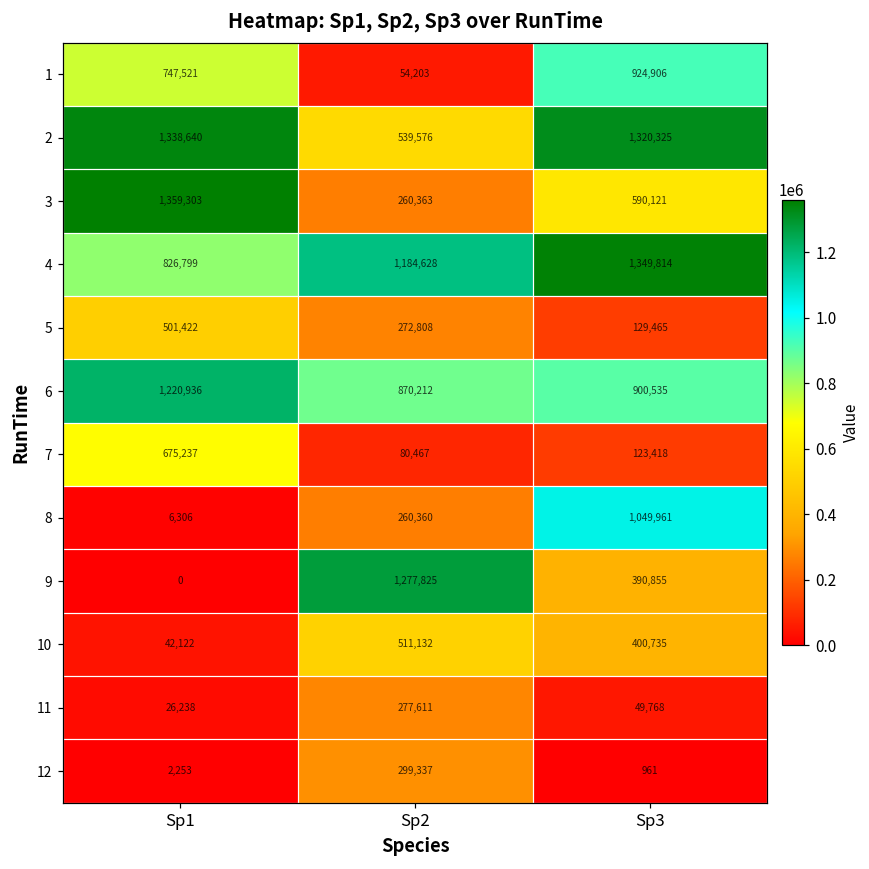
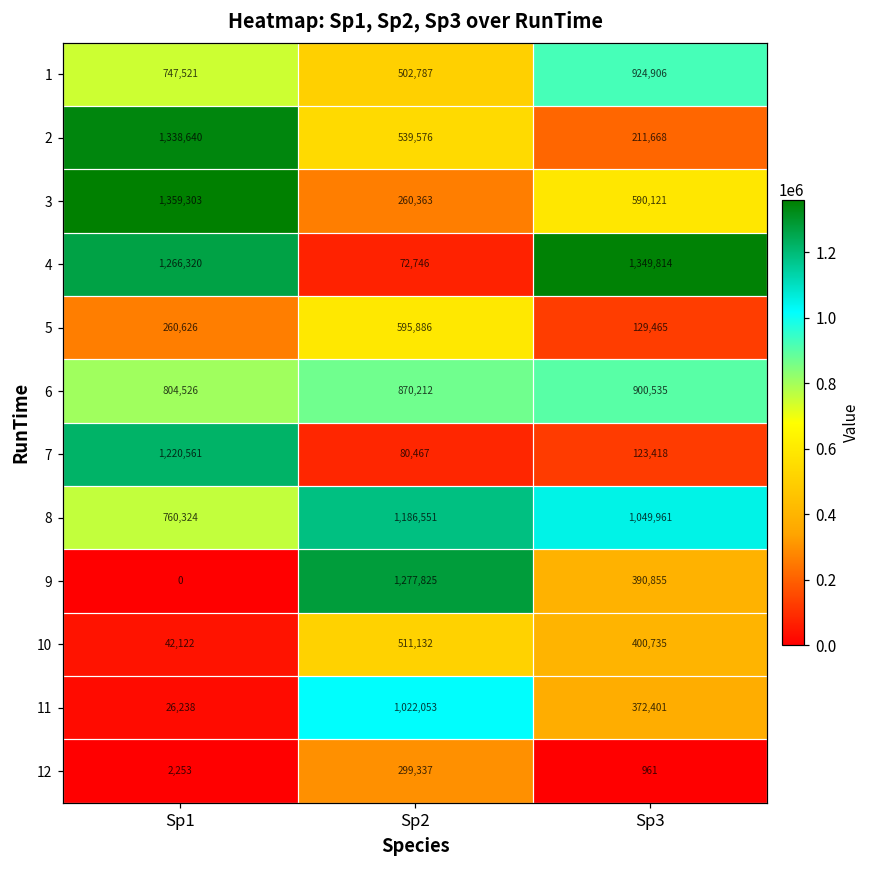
  {
    "1": {
      "Sp1": "747,521",
-     "Sp2": "54,203",
+     "Sp2": "502,787",
      "Sp3": "924,906"
    },
    "2": {
      "Sp1": "1,338,640",
      "Sp2": "539,576",
-     "Sp3": "1,320,325"
+     "Sp3": "211,668"
    },
    "3": {
      "Sp1": "1,359,303",
      "Sp2": "260,363",
      "Sp3": "590,121"
    },
    "4": {
-     "Sp1": "826,799",
-     "Sp2": "1,184,628",
+     "Sp1": "1,266,320",
+     "Sp2": "72,746",
      "Sp3": "1,349,814"
    },
    "5": {
-     "Sp1": "501,422",
-     "Sp2": "272,808",
+     "Sp1": "260,626",
+     "Sp2": "595,886",
      "Sp3": "129,465"
    },
    "6": {
-     "Sp1": "1,220,936",
+     "Sp1": "804,526",
      "Sp2": "870,212",
      "Sp3": "900,535"
    },
    "7": {
-     "Sp1": "675,237",
+     "Sp1": "1,220,561",
      "Sp2": "80,467",
      "Sp3": "123,418"
    },
    "8": {
-     "Sp1": "6,306",
-     "Sp2": "260,360",
+     "Sp1": "760,324",
+     "Sp2": "1,186,551",
      "Sp3": "1,049,961"
    },
    "9": {
      "Sp1": "0",
      "Sp2": "1,277,825",
      "Sp3": "390,855"
    },
    "10": {
      "Sp1": "42,122",
      "Sp2": "511,132",
      "Sp3": "400,735"
    },
    "11": {
      "Sp1": "26,238",
-     "Sp2": "277,611",
-     "Sp3": "49,768"
+     "Sp2": "1,022,053",
+     "Sp3": "372,401"
    },
    "12": {
      "Sp1": "2,253",
      "Sp2": "299,337",
      "Sp3": "961"
    }
  }
